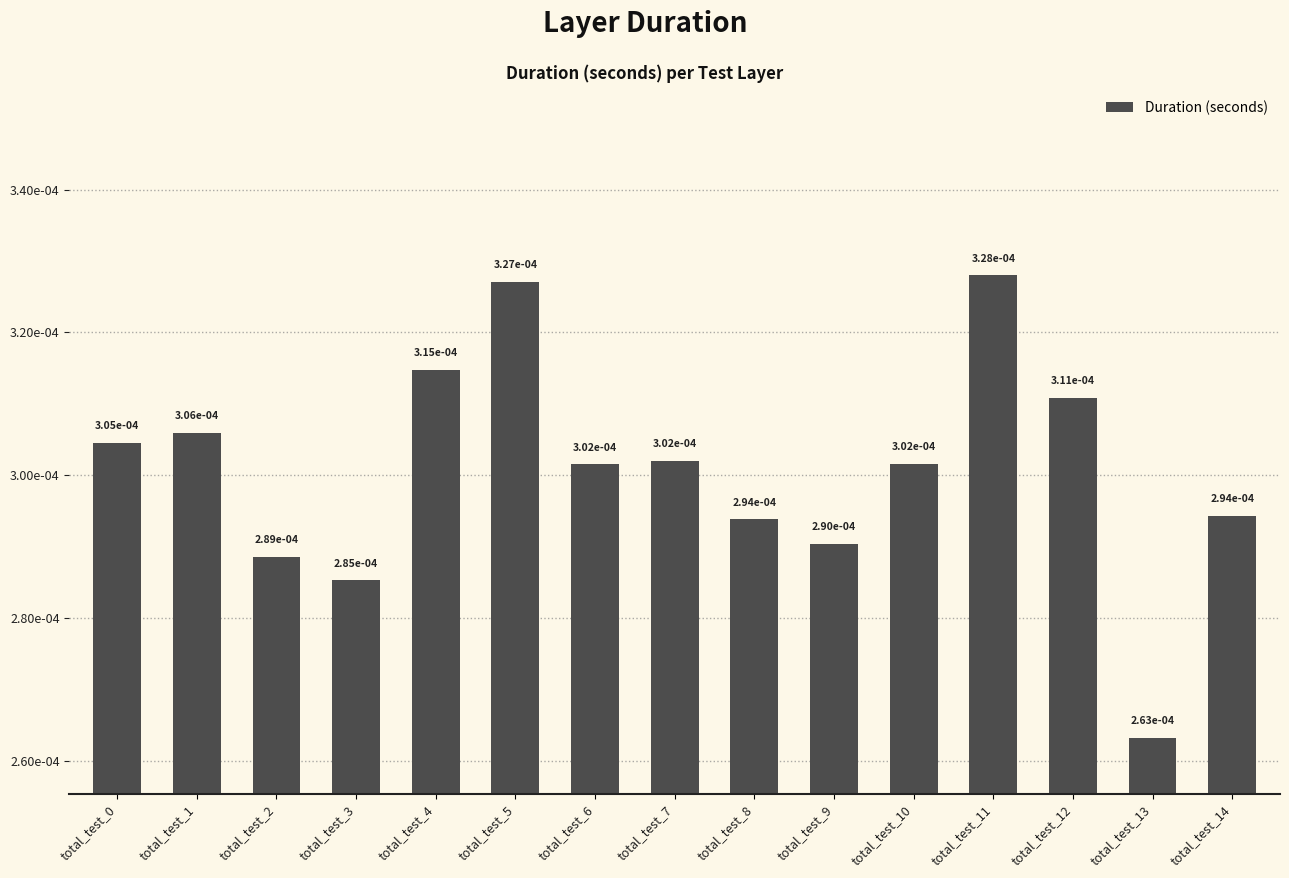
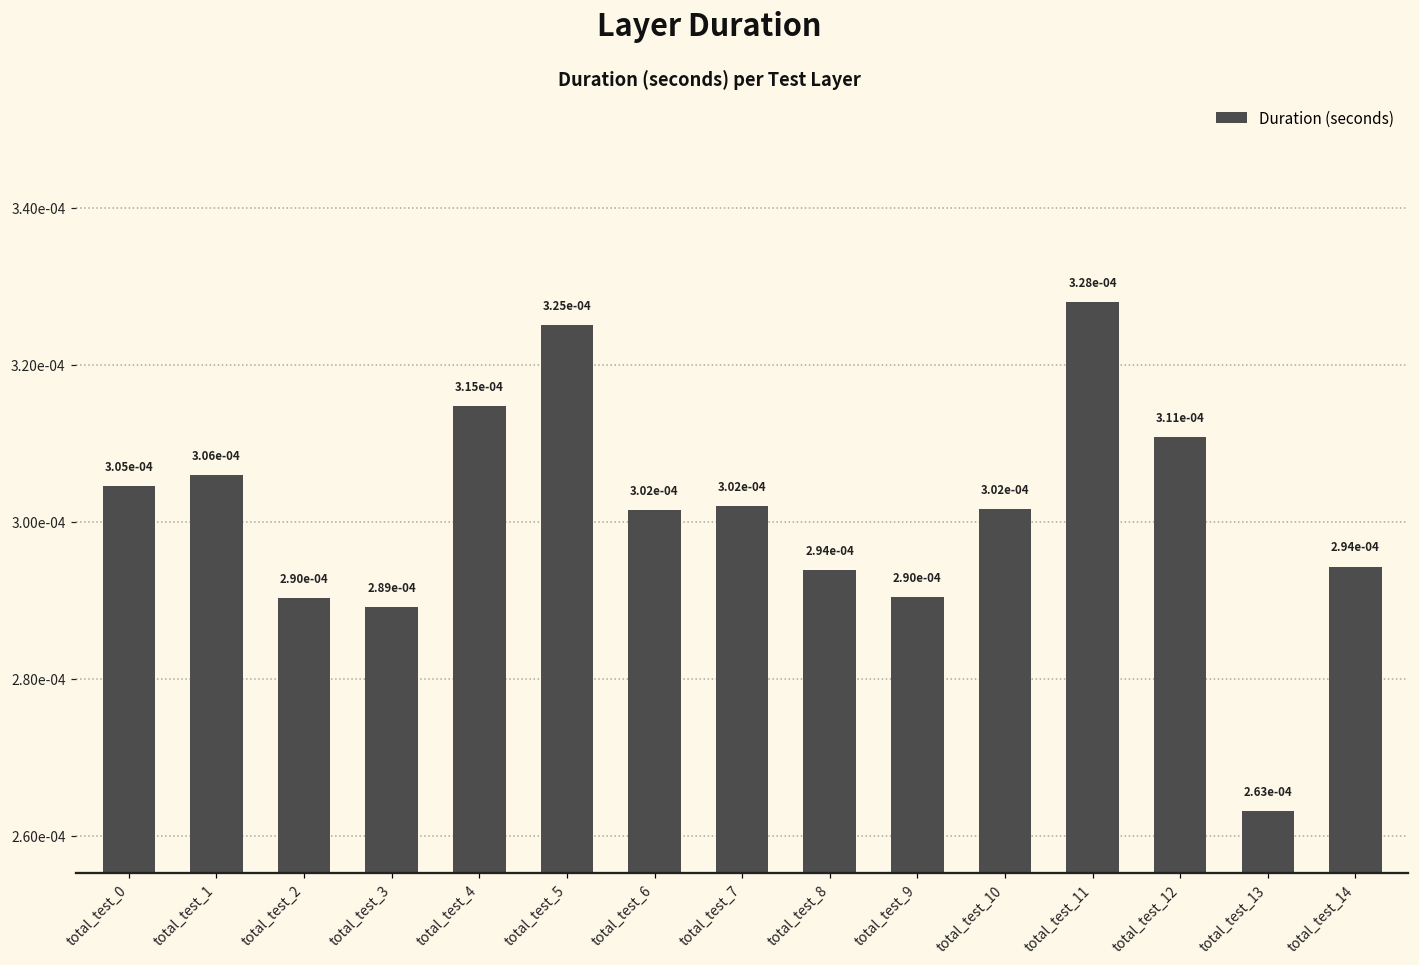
  {
    "total_test_0": "3.05e-04",
    "total_test_1": "3.06e-04",
-   "total_test_2": "2.89e-04",
-   "total_test_3": "2.85e-04",
+   "total_test_2": "2.90e-04",
+   "total_test_3": "2.89e-04",
    "total_test_4": "3.15e-04",
-   "total_test_5": "3.27e-04",
+   "total_test_5": "3.25e-04",
    "total_test_6": "3.02e-04",
    "total_test_7": "3.02e-04",
    "total_test_8": "2.94e-04",
    "total_test_9": "2.90e-04",
    "total_test_10": "3.02e-04",
    "total_test_11": "3.28e-04",
    "total_test_12": "3.11e-04",
    "total_test_13": "2.63e-04",
    "total_test_14": "2.94e-04"
  }
